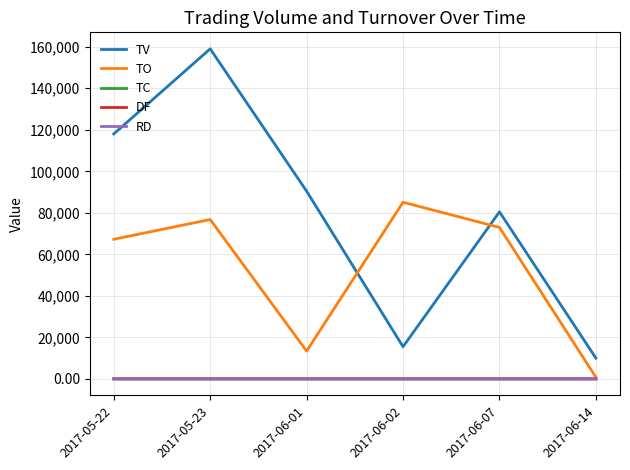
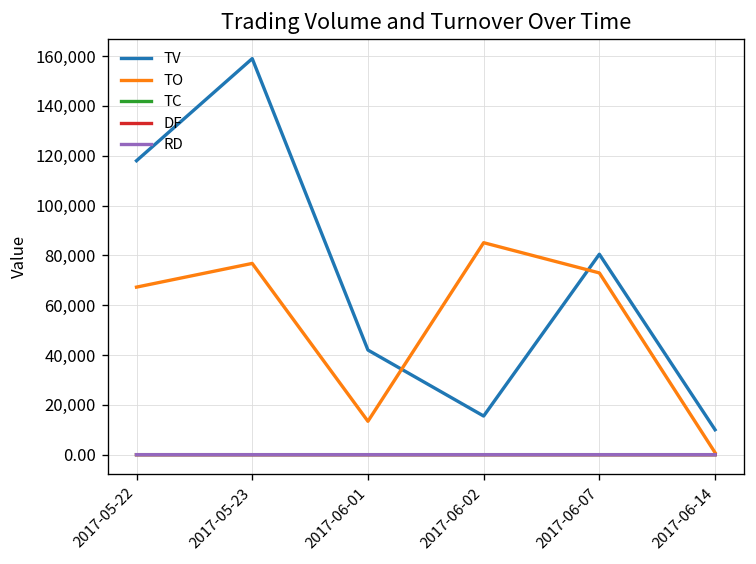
  {
    "TV": {
      "2017-05-22": "118,000",
      "2017-05-23": "159,000",
-     "2017-06-01": "90,000",
+     "2017-06-01": "42,000",
      "2017-06-02": "16,000",
      "2017-06-07": "80,000",
      "2017-06-14": "10,000"
    },
    "TO": {
      "2017-05-22": "67,000",
      "2017-05-23": "77,000",
      "2017-06-01": "13,000",
      "2017-06-02": "85,000",
      "2017-06-07": "73,000"
    },
    "RD": {
      "2017-05-22": "0",
      "2017-05-23": "0",
      "2017-06-01": "0",
      "2017-06-02": "0",
      "2017-06-07": "0"
    }
  }
